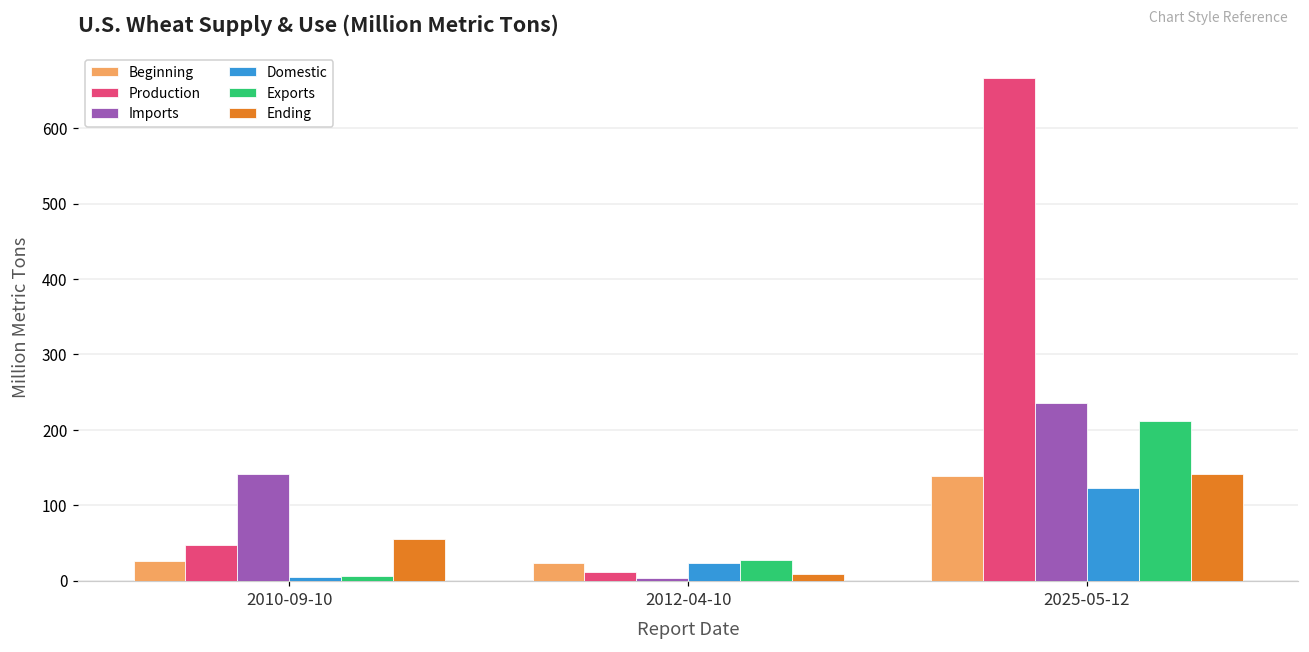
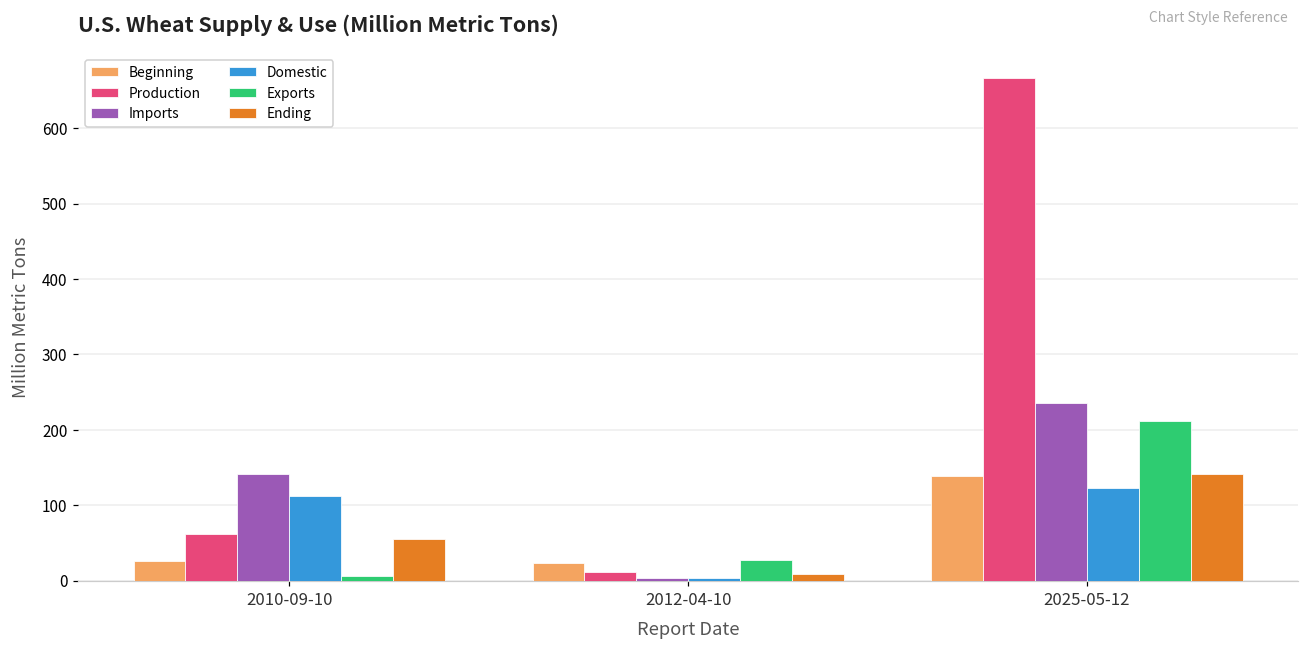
  {
    "Beginning": {
      "2010-09-10": 30,
      "2012-04-10": 20,
      "2025-05-12": 140
    },
    "Production": {
-     "2010-09-10": 50,
+     "2010-09-10": 60,
      "2012-04-10": 10,
      "2025-05-12": 670
    },
    "Imports": {
      "2010-09-10": 140,
      "2025-05-12": 240
    },
    "Domestic": {
-     "2010-09-10": 0,
-     "2012-04-10": 20,
+     "2010-09-10": 110,
+     "2012-04-10": 0,
      "2025-05-12": 120
    },
    "Exports": {
      "2010-09-10": 10,
      "2012-04-10": 30,
      "2025-05-12": 210
    },
    "Ending": {
      "2010-09-10": 60,
      "2012-04-10": 10,
      "2025-05-12": 140
    }
  }
